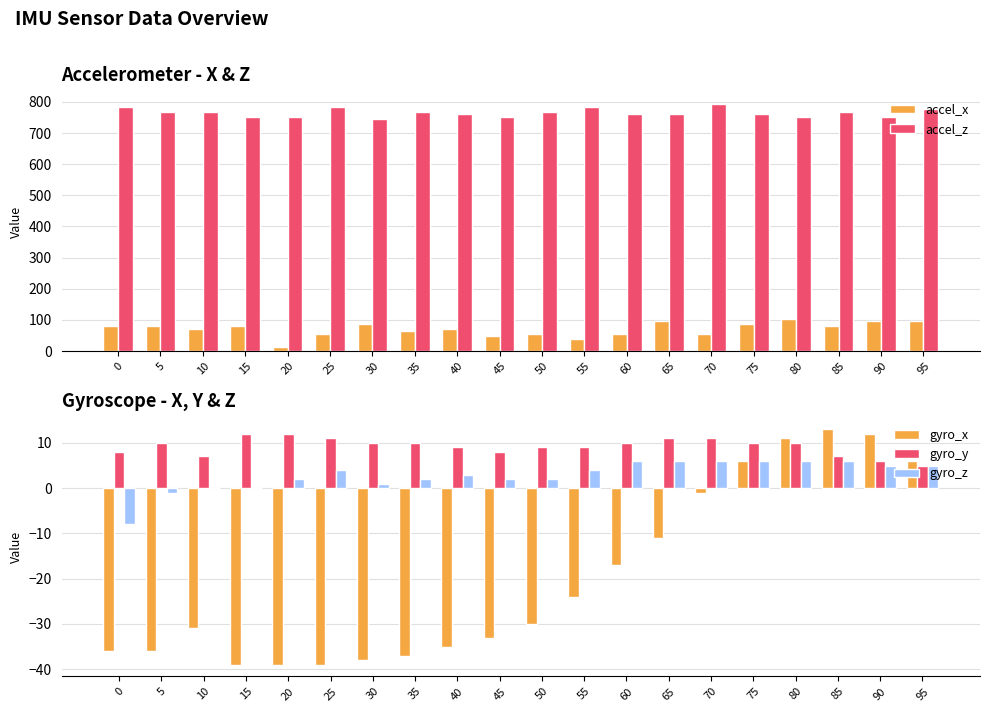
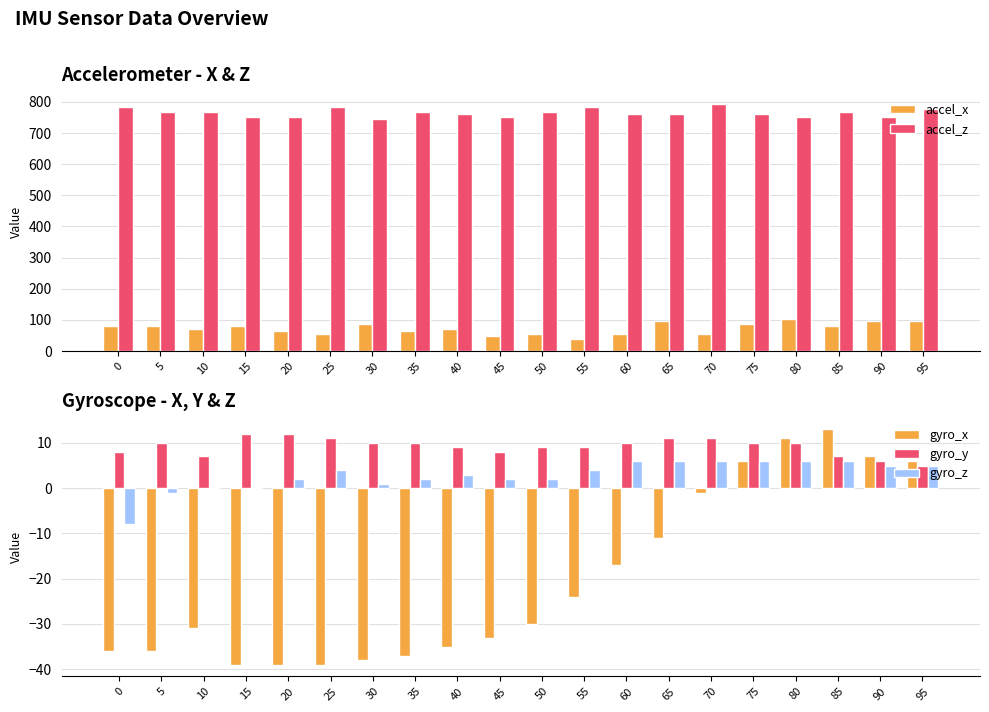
  {
    "Accelerometer - X & Z": {
      "accel_x": {
        "0": 80,
        "5": 80,
        "10": 70,
        "15": 80,
-       "20": 10,
+       "20": 60,
        "25": 60,
        "30": 90,
        "35": 60,
        "40": 70,
        "45": 50,
        "50": 60,
        "55": 40,
        "60": 60,
        "65": 100,
        "70": 60,
        "75": 90,
        "80": 100,
        "85": 80,
        "90": 100,
        "95": 100
      },
      "accel_z": {
        "0": 780,
        "5": 770,
        "10": 770,
        "15": 750,
        "20": 750,
        "25": 780,
        "30": 740,
        "35": 770,
        "40": 760,
        "45": 750,
        "50": 770,
        "55": 780,
        "60": 760,
        "65": 760,
        "70": 790,
        "75": 760,
        "80": 750,
        "85": 770,
        "90": 750,
        "95": 780
      }
    },
    "Gyroscope - X, Y & Z": {
      "gyro_x": {
        "0": -36,
        "5": -36,
        "10": -31,
        "15": -39,
        "20": -39,
        "25": -39,
        "30": -38,
        "35": -37,
        "40": -35,
        "45": -33,
        "50": -30,
        "55": -24,
        "60": -17,
        "65": -11,
        "70": -1,
        "75": 6,
        "80": 11,
        "85": 13,
-       "90": 12,
+       "90": 7,
        "95": 6
      },
      "gyro_y": {
        "0": 8,
        "5": 10,
        "10": 7,
        "15": 12,
        "20": 12,
        "25": 11,
        "30": 10,
        "35": 10,
        "40": 9,
        "45": 8,
        "50": 9,
        "55": 9,
        "60": 10,
        "65": 11,
        "70": 11,
        "75": 10,
        "80": 10,
        "85": 7,
        "90": 6,
        "95": 5
      },
      "gyro_z": {
        "0": -8,
        "5": -1,
        "10": 0,
        "15": 0,
        "20": 2,
        "25": 4,
        "30": 1,
        "35": 2,
        "40": 3,
        "45": 2,
        "50": 2,
        "55": 4,
        "60": 6,
        "65": 6,
        "70": 6,
        "75": 6,
        "80": 6,
        "85": 6,
        "90": 5,
        "95": 5
      }
    }
  }
